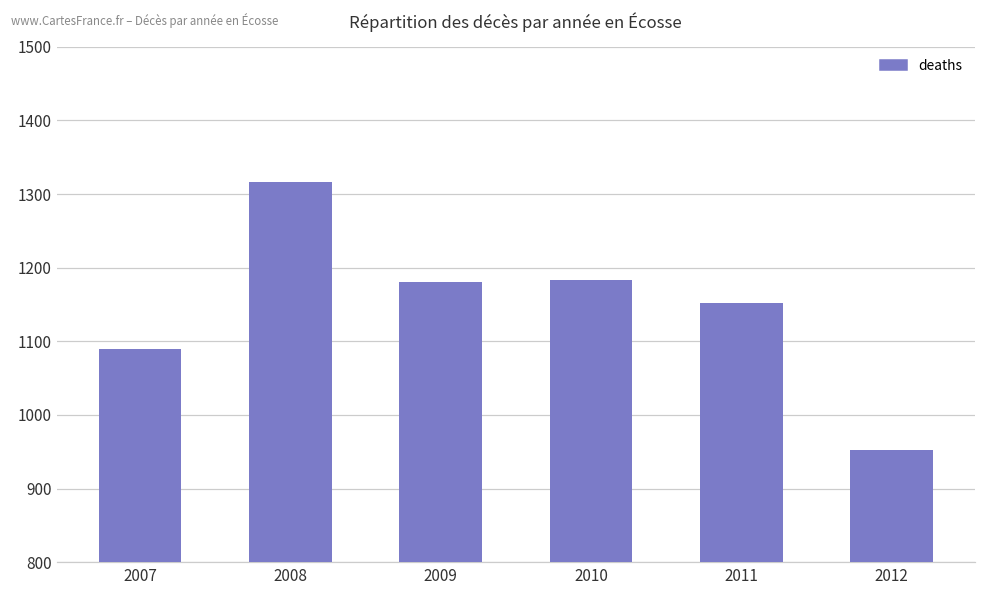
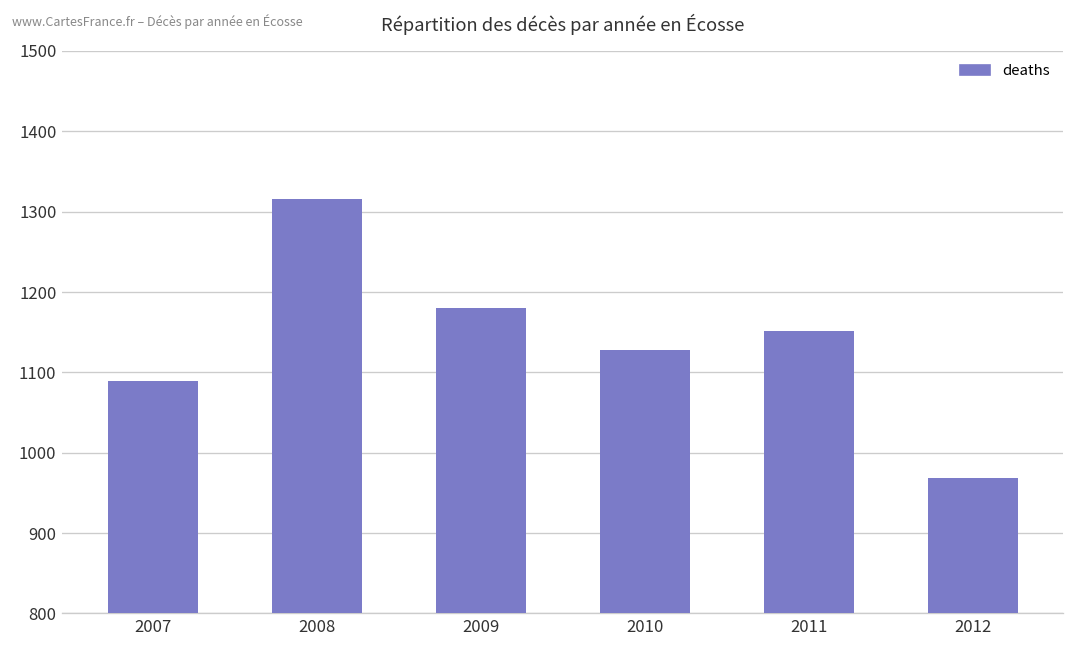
  {
    "2007": 1090,
    "2008": 1320,
    "2009": 1180,
-   "2010": 1180,
+   "2010": 1130,
    "2011": 1150,
-   "2012": 950
+   "2012": 970
  }
